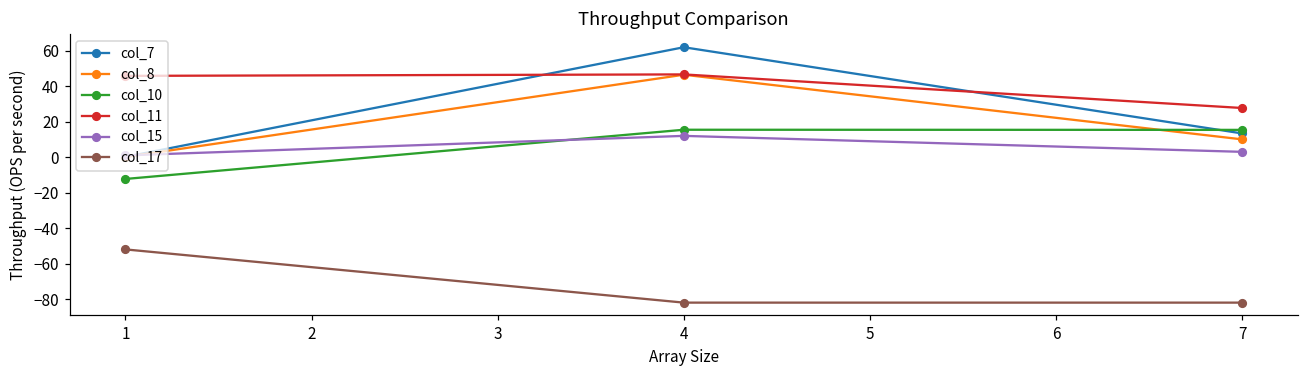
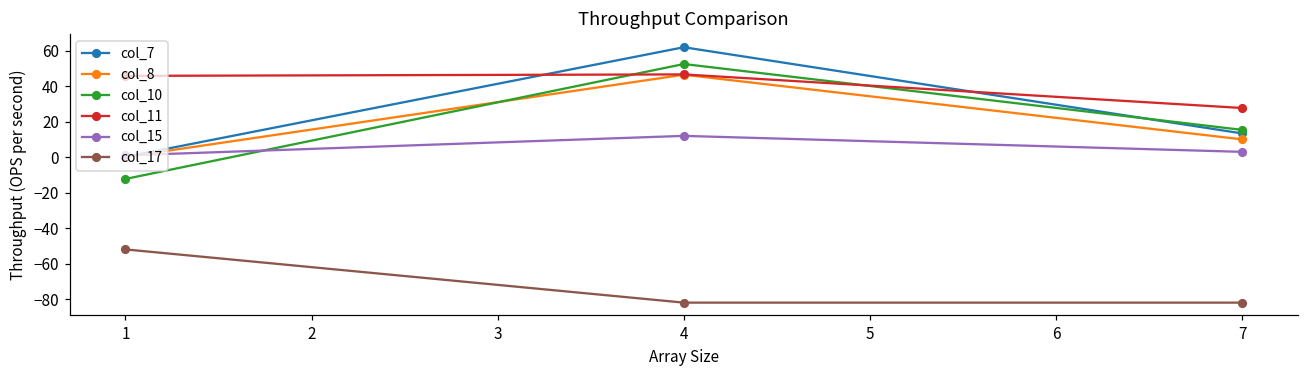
  {
    "col_7": {
      "4": 62,
      "7": 13
    },
    "col_8": {
      "7": 10
    },
    "col_10": {
      "1": -12,
-     "4": 15,
+     "4": 53,
      "7": 15
    },
    "col_11": {
      "7": 28
    },
    "col_15": {
      "4": 12,
      "7": 3
    },
    "col_17": {
      "1": -52,
      "4": -82,
      "7": -82
    }
  }
